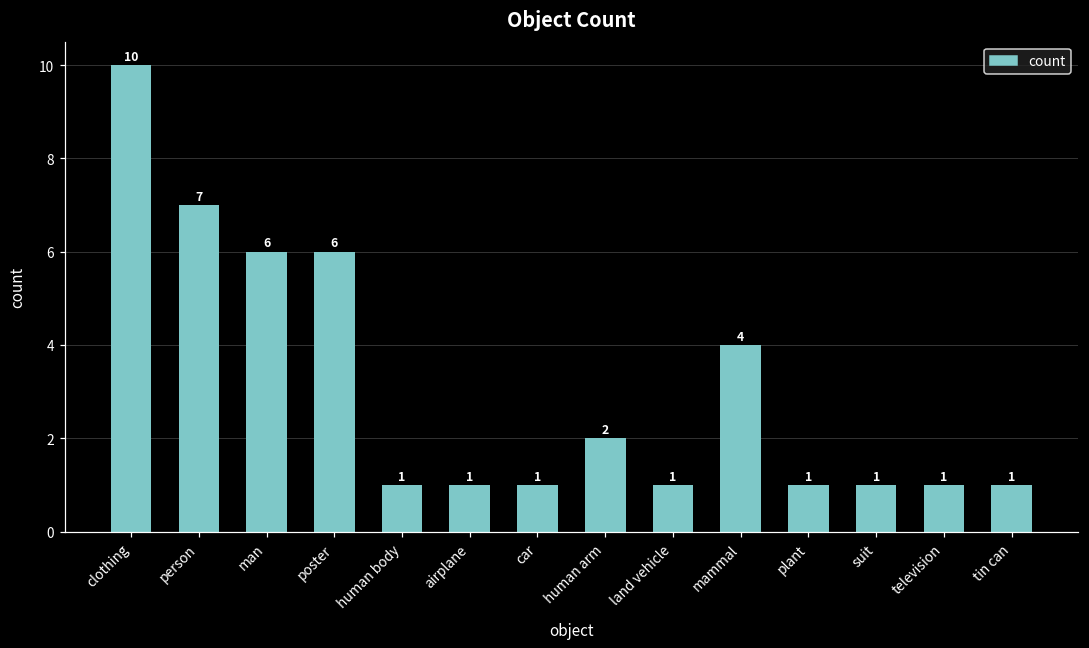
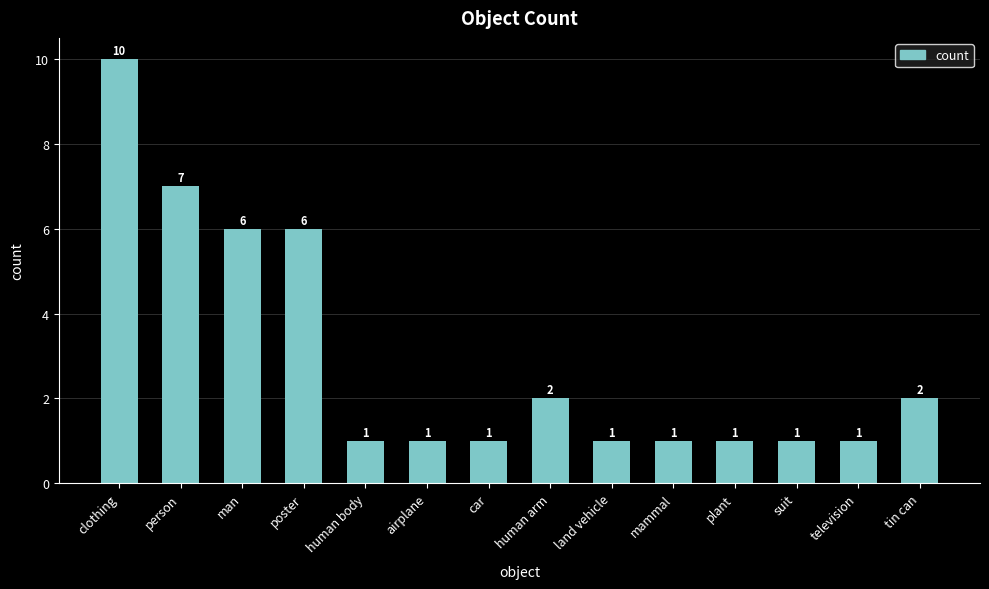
  {
    "clothing": 10,
    "person": 7,
    "man": 6,
    "poster": 6,
    "human body": 1,
    "airplane": 1,
    "car": 1,
    "human arm": 2,
    "land vehicle": 1,
-   "mammal": 4,
+   "mammal": 1,
    "plant": 1,
    "suit": 1,
    "television": 1,
-   "tin can": 1
+   "tin can": 2
  }
